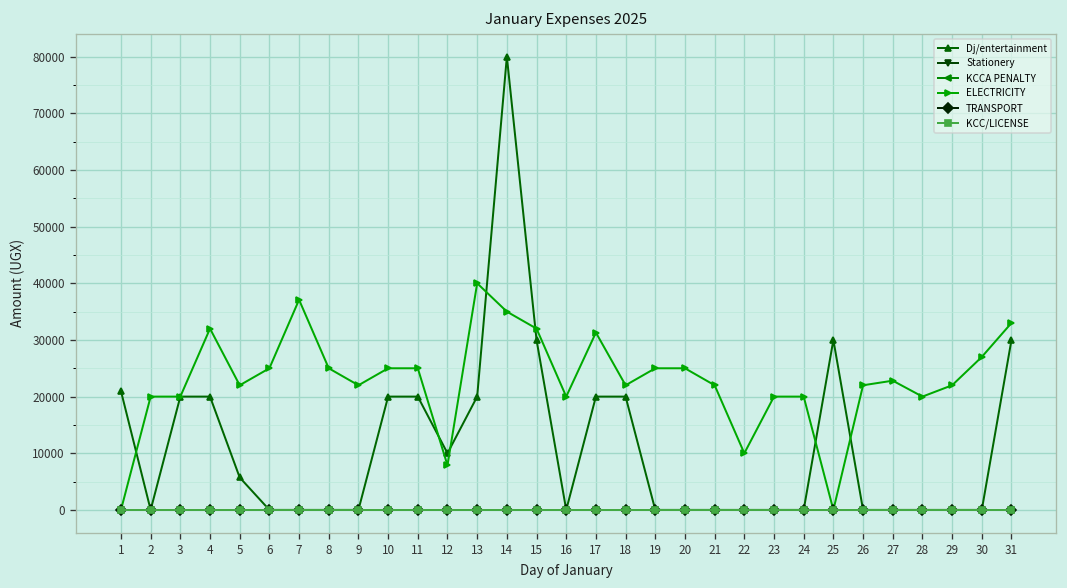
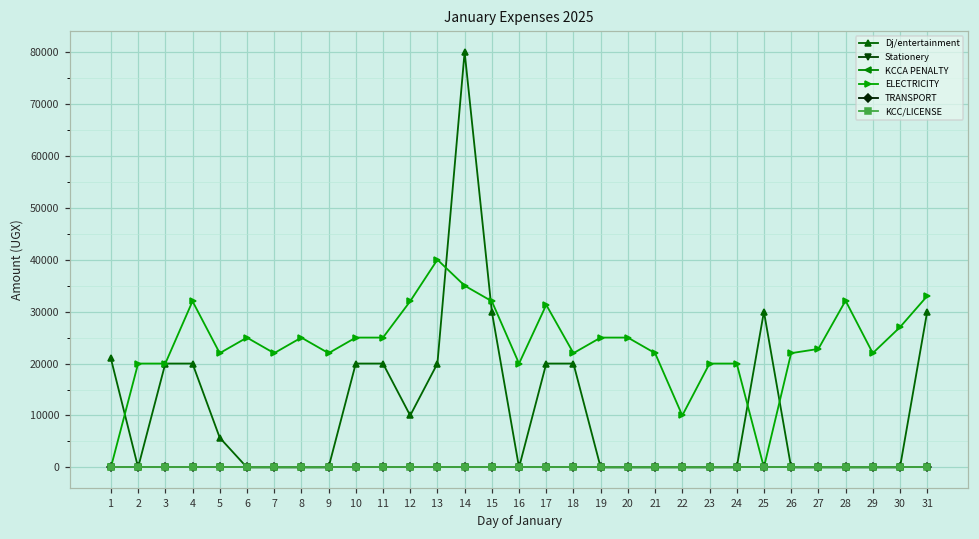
  {
    "Dj/entertainment": {
      "1": 21000,
      "4": 20000,
      "5": 6000,
      "10": 20000,
      "11": 20000,
      "12": 10000,
      "13": 20000,
      "14": 80000,
      "15": 30000,
      "17": 20000,
      "18": 20000,
      "25": 30000,
      "31": 30000
    },
    "KCC/LICENSE": {
      "3": 0,
      "4": 0,
      "5": 0,
      "10": 0,
      "11": 0,
      "12": 0,
      "13": 0,
      "14": 0,
      "15": 0,
      "17": 0,
      "18": 0,
      "31": 0
    },
    "ELECTRICITY": {
      "2": 20000,
      "4": 32000,
      "5": 22000,
      "6": 25000,
-     "7": 37000,
+     "7": 22000,
      "8": 25000,
      "9": 22000,
      "10": 25000,
      "11": 25000,
-     "12": 8000,
+     "12": 32000,
      "13": 40000,
      "14": 35000,
      "15": 32000,
      "16": 20000,
      "17": 31000,
      "18": 22000,
      "19": 25000,
      "20": 25000,
      "21": 22000,
      "22": 10000,
      "23": 20000,
      "24": 20000,
      "26": 22000,
      "27": 23000,
-     "28": 20000,
+     "28": 32000,
      "29": 22000,
      "30": 27000,
      "31": 33000
    }
  }
